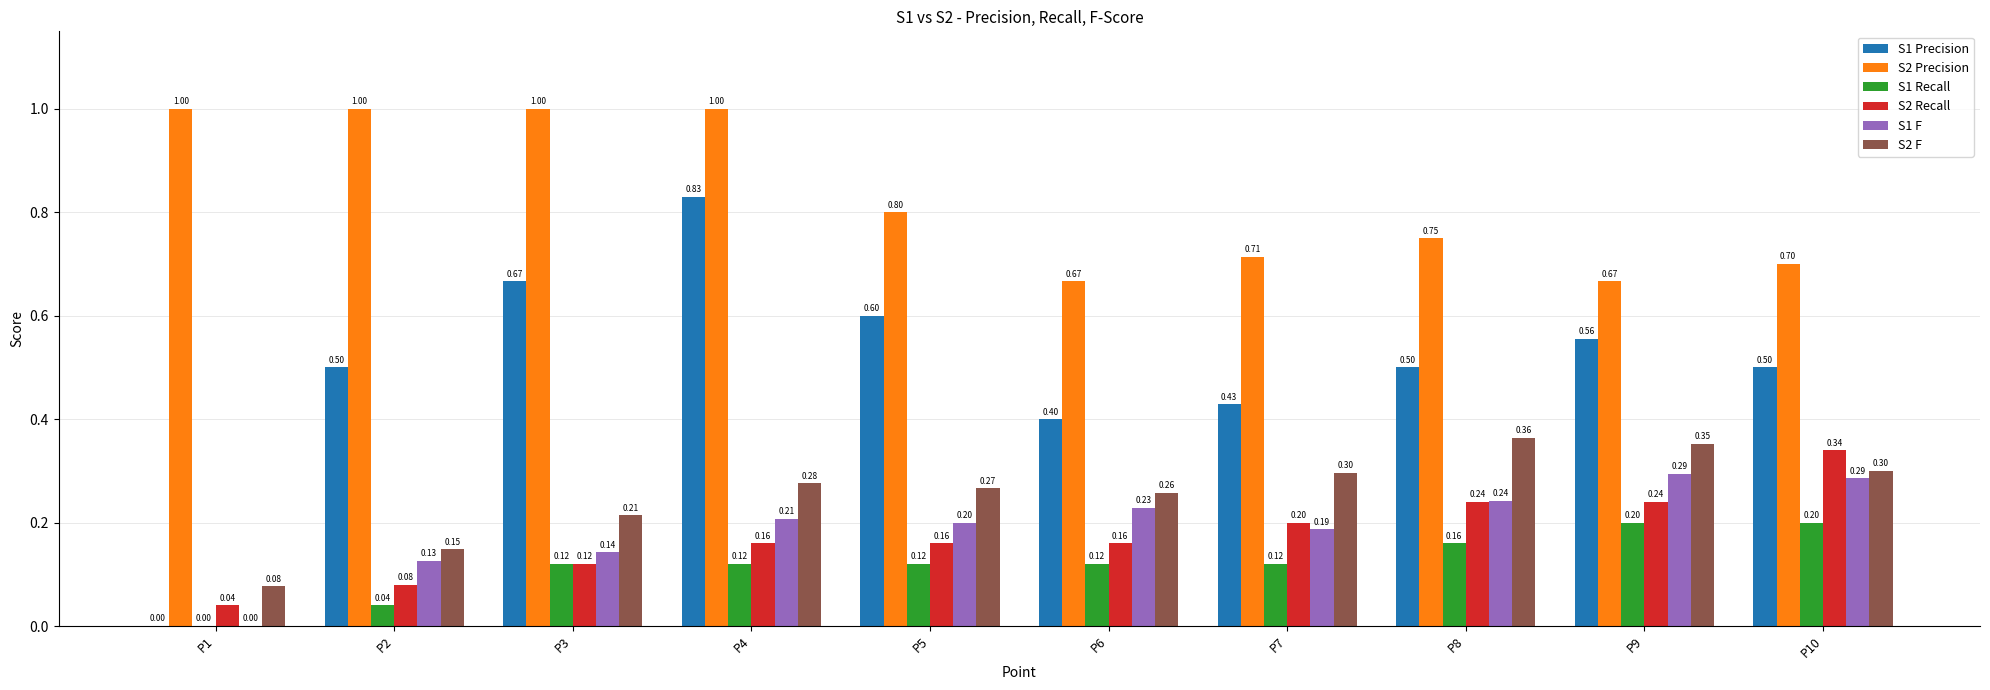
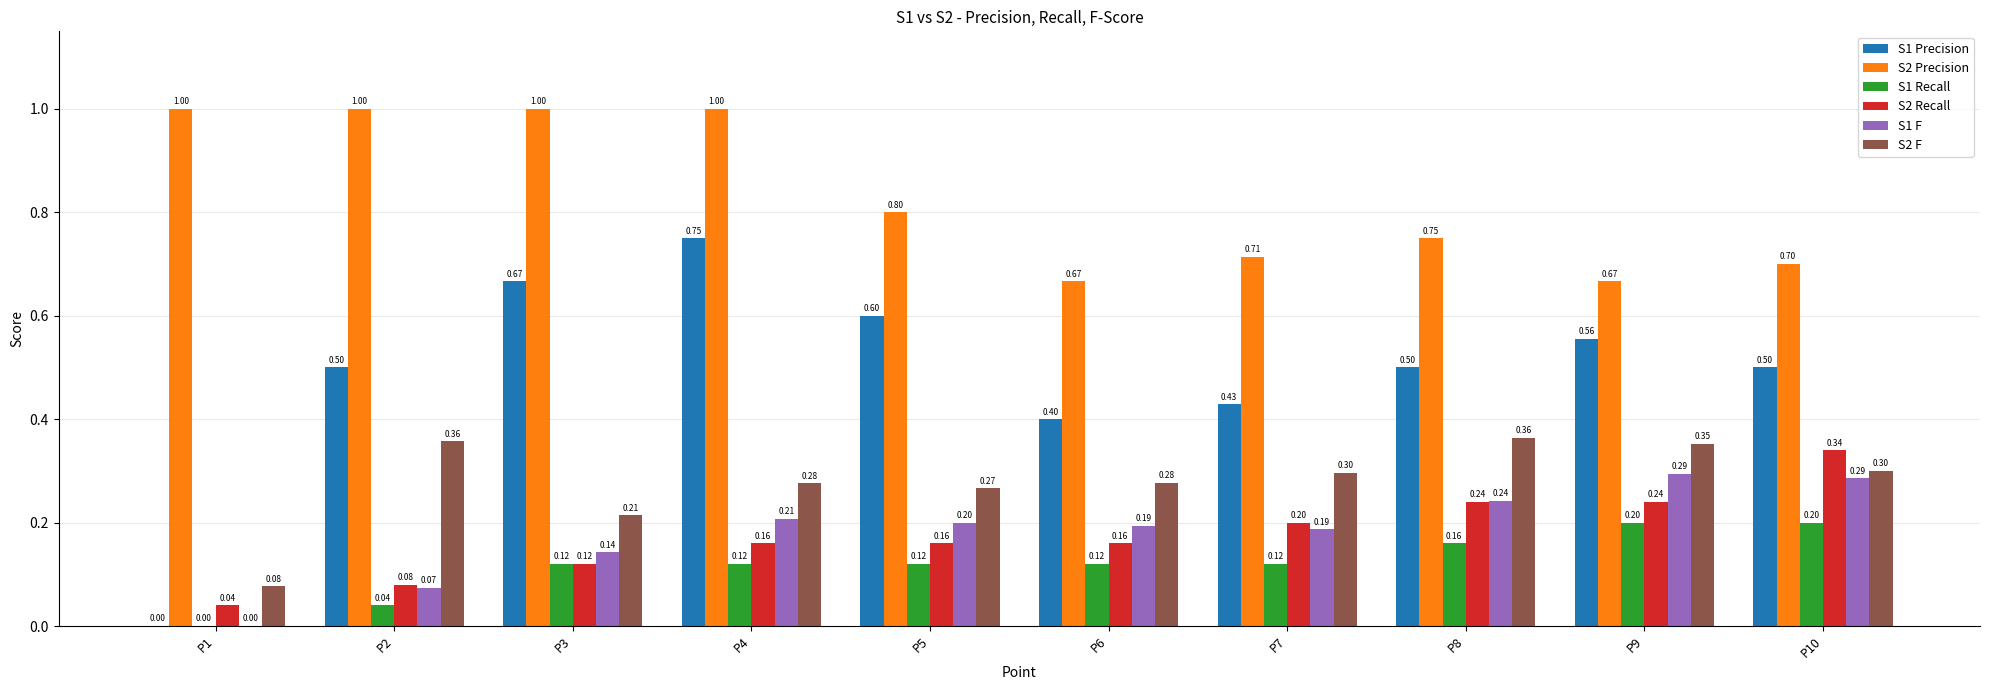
  {
    "S1 Precision": {
      "P1": 0.00,
      "P2": 0.50,
      "P3": 0.67,
-     "P4": 0.83,
+     "P4": 0.75,
      "P5": 0.60,
      "P6": 0.40,
      "P7": 0.43,
      "P8": 0.50,
      "P9": 0.56,
      "P10": 0.50
    },
    "S2 Precision": {
      "P1": 1.00,
      "P2": 1.00,
      "P3": 1.00,
      "P4": 1.00,
      "P5": 0.80,
      "P6": 0.67,
      "P7": 0.71,
      "P8": 0.75,
      "P9": 0.67,
      "P10": 0.70
    },
    "S1 Recall": {
      "P1": 0.00,
      "P2": 0.04,
      "P3": 0.12,
      "P4": 0.12,
      "P5": 0.12,
      "P6": 0.12,
      "P7": 0.12,
      "P8": 0.16,
      "P9": 0.20,
      "P10": 0.20
    },
    "S2 Recall": {
      "P1": 0.04,
      "P2": 0.08,
      "P3": 0.12,
      "P4": 0.16,
      "P5": 0.16,
      "P6": 0.16,
      "P7": 0.20,
      "P8": 0.24,
      "P9": 0.24,
      "P10": 0.34
    },
    "S1 F": {
      "P1": 0.00,
-     "P2": 0.13,
+     "P2": 0.07,
      "P3": 0.14,
      "P4": 0.21,
      "P5": 0.20,
-     "P6": 0.23,
+     "P6": 0.19,
      "P7": 0.19,
      "P8": 0.24,
      "P9": 0.29,
      "P10": 0.29
    },
    "S2 F": {
      "P1": 0.08,
-     "P2": 0.15,
+     "P2": 0.36,
      "P3": 0.21,
      "P4": 0.28,
      "P5": 0.27,
-     "P6": 0.26,
+     "P6": 0.28,
      "P7": 0.30,
      "P8": 0.36,
      "P9": 0.35,
      "P10": 0.30
    }
  }
